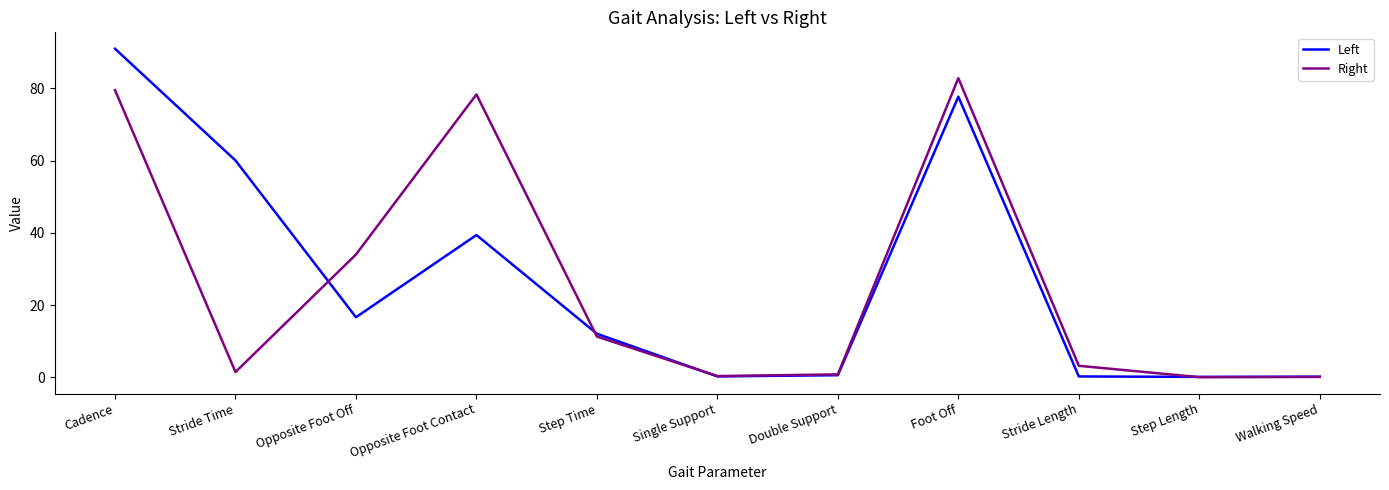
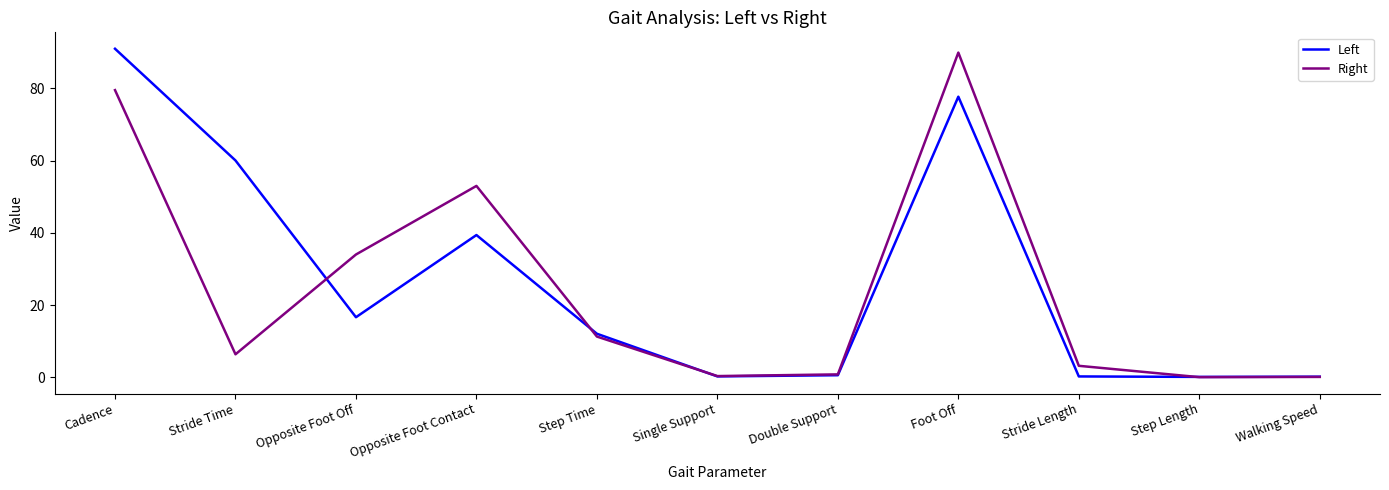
  {
    "Left": {
      "Cadence": 91,
      "Stride Time": 60,
      "Opposite Foot Off": 17,
      "Opposite Foot Contact": 39,
      "Step Time": 12,
      "Foot Off": 78,
      "Stride Length": 0
    },
    "Right": {
      "Cadence": 79,
-     "Stride Time": 2,
+     "Stride Time": 6,
      "Opposite Foot Off": 34,
-     "Opposite Foot Contact": 78,
+     "Opposite Foot Contact": 53,
      "Step Time": 11,
-     "Foot Off": 83,
+     "Foot Off": 90,
      "Stride Length": 3
    }
  }
